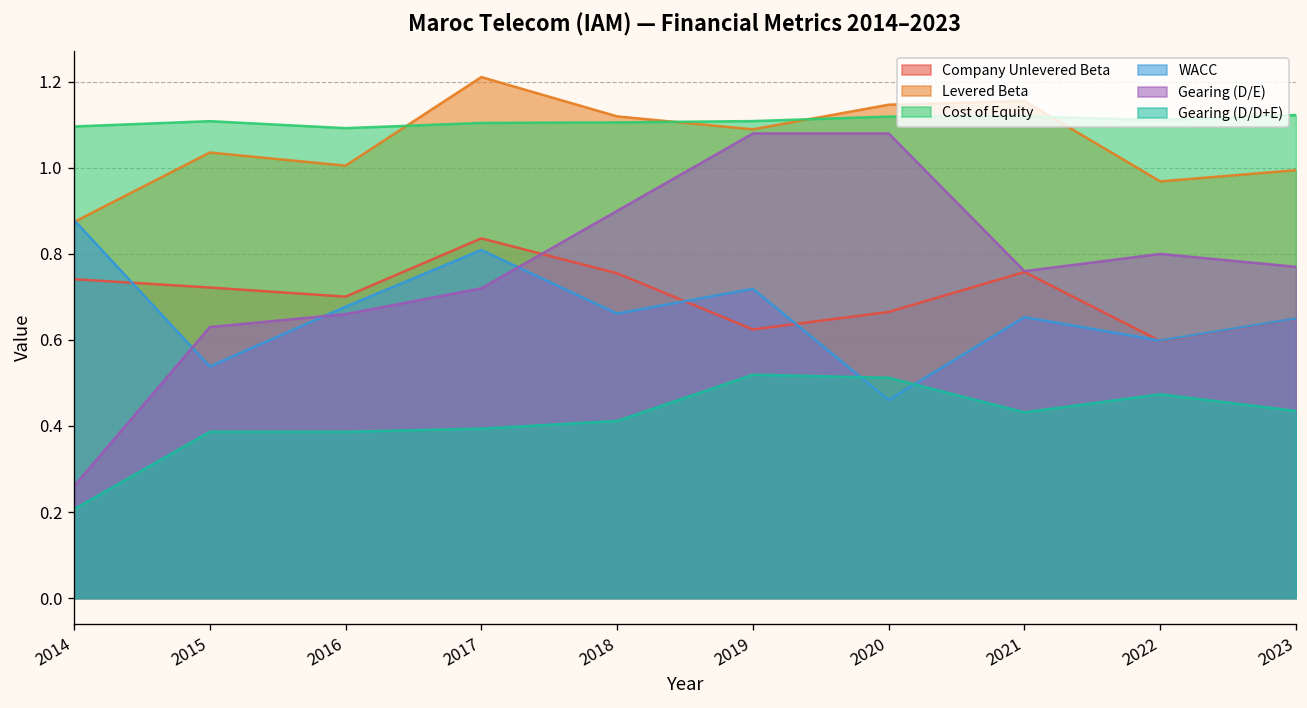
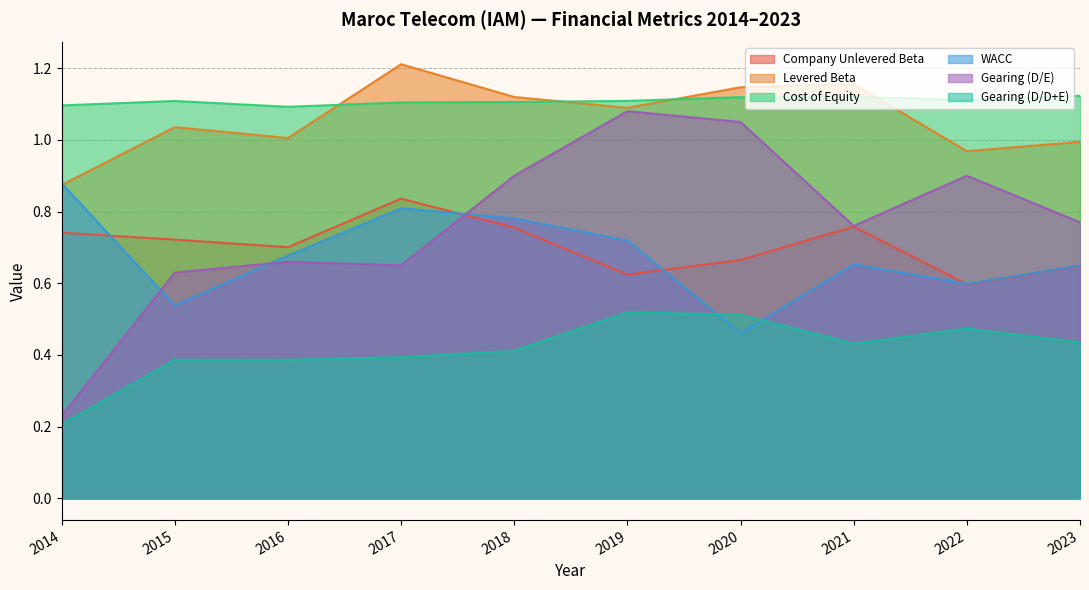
  {
    "WACC": {
      "2015": 0.54,
      "2016": 0.68,
      "2017": 0.81,
-     "2018": 0.66,
+     "2018": 0.78,
      "2019": 0.72,
      "2020": 0.46,
      "2021": 0.65
    },
    "Gearing (D/E)": {
-     "2014": 0.26,
+     "2014": 0.23,
      "2015": 0.63,
      "2016": 0.66,
-     "2017": 0.72,
+     "2017": 0.65,
      "2018": 0.90,
      "2019": 1.08,
-     "2020": 1.08,
-     "2022": 0.8,
+     "2020": 1.05,
+     "2022": 0.9,
      "2023": 0.77
    }
  }
